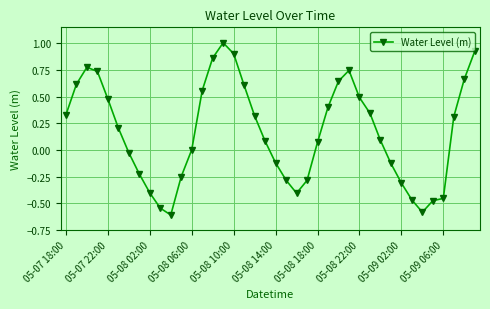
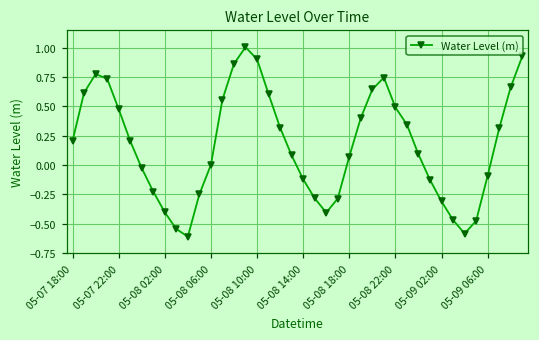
  {
-   "05-07 18:00": 0.33,
+   "05-07 18:00": 0.21,
    "05-07 22:00": 0.48,
    "05-08 02:00": -0.40,
    "05-08 06:00": 0.00,
    "05-08 10:00": 0.90,
    "05-08 14:00": -0.12,
    "05-08 18:00": 0.07,
    "05-08 22:00": 0.49,
    "05-09 02:00": -0.31,
-   "05-09 06:00": -0.46
+   "05-09 06:00": -0.09
  }
